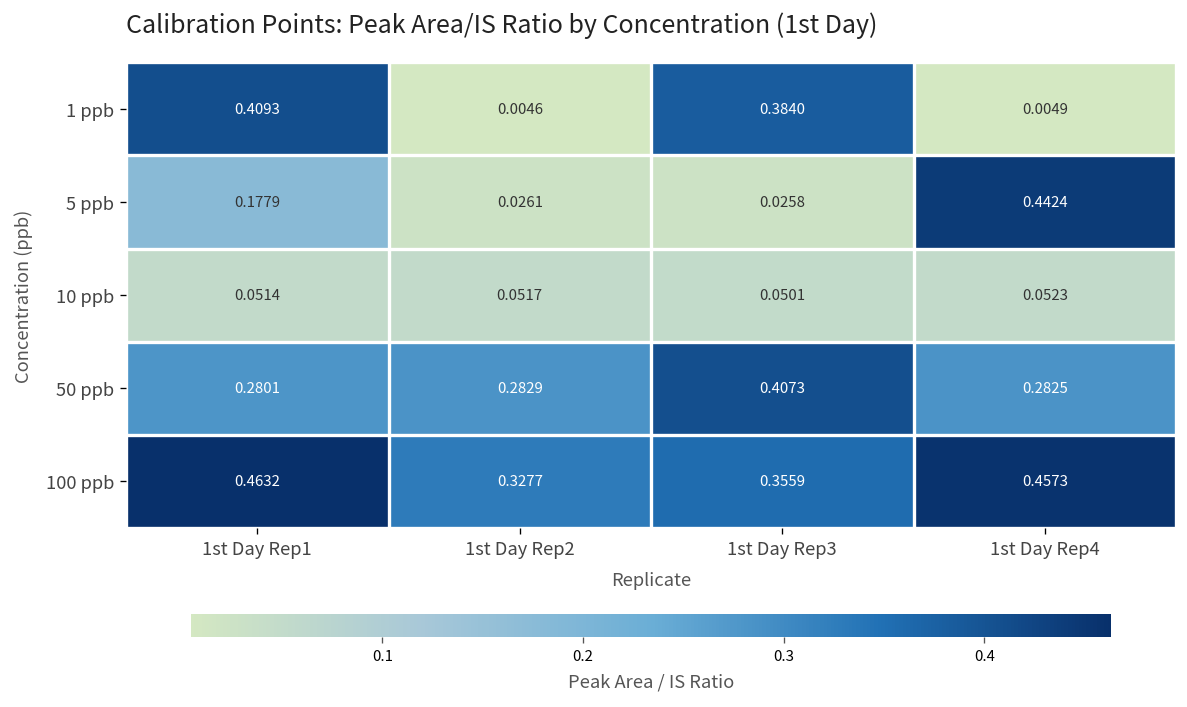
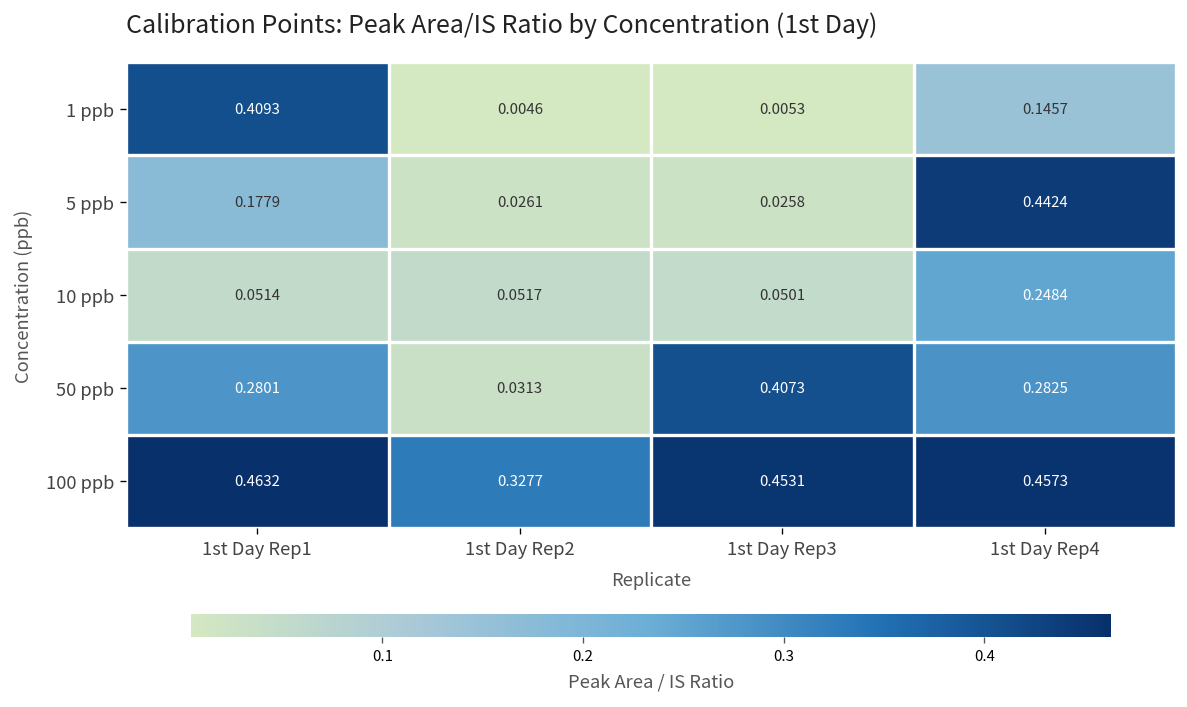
  {
    "1 ppb": {
      "1st Day Rep1": 0.4093,
      "1st Day Rep2": 0.0046,
-     "1st Day Rep3": 0.3840,
-     "1st Day Rep4": 0.0049
+     "1st Day Rep3": 0.0053,
+     "1st Day Rep4": 0.1457
    },
    "5 ppb": {
      "1st Day Rep1": 0.1779,
      "1st Day Rep2": 0.0261,
      "1st Day Rep3": 0.0258,
      "1st Day Rep4": 0.4424
    },
    "10 ppb": {
      "1st Day Rep1": 0.0514,
      "1st Day Rep2": 0.0517,
      "1st Day Rep3": 0.0501,
-     "1st Day Rep4": 0.0523
+     "1st Day Rep4": 0.2484
    },
    "50 ppb": {
      "1st Day Rep1": 0.2801,
-     "1st Day Rep2": 0.2829,
+     "1st Day Rep2": 0.0313,
      "1st Day Rep3": 0.4073,
      "1st Day Rep4": 0.2825
    },
    "100 ppb": {
      "1st Day Rep1": 0.4632,
      "1st Day Rep2": 0.3277,
-     "1st Day Rep3": 0.3559,
+     "1st Day Rep3": 0.4531,
      "1st Day Rep4": 0.4573
    }
  }
